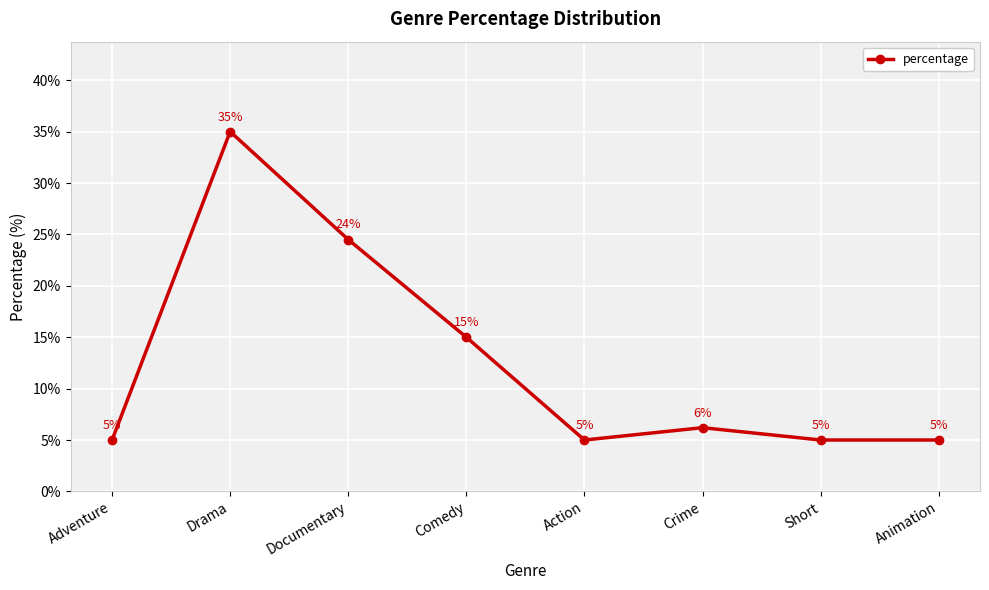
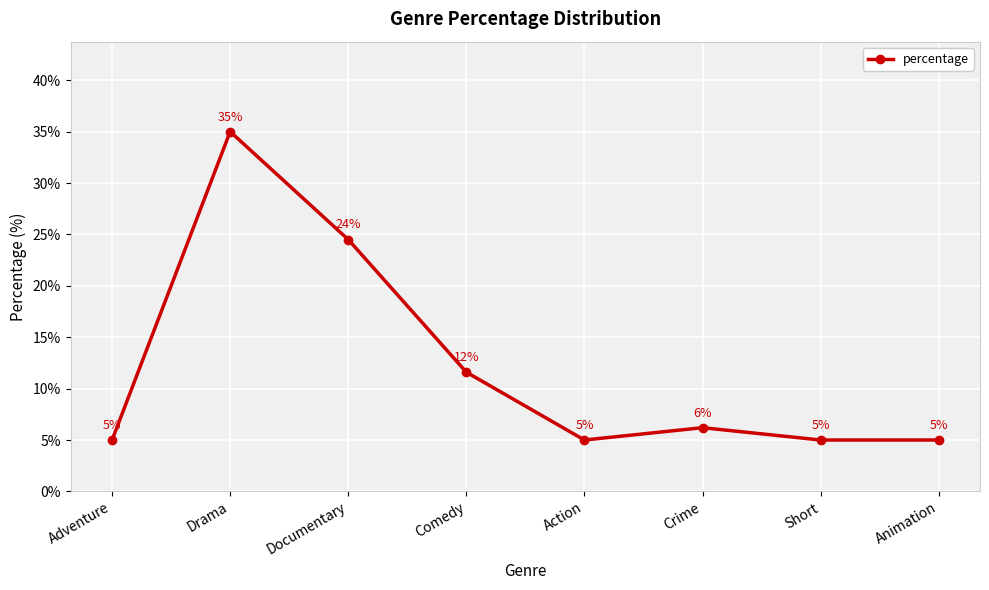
  {
    "Adventure": "5%",
    "Drama": "35%",
    "Documentary": "24%",
-   "Comedy": "15%",
+   "Comedy": "12%",
    "Action": "5%",
    "Crime": "6%",
    "Short": "5%",
    "Animation": "5%"
  }
